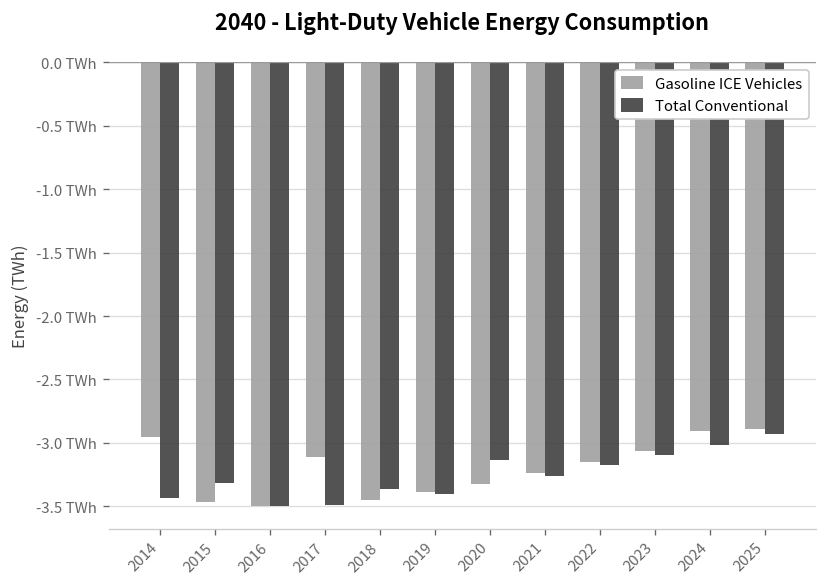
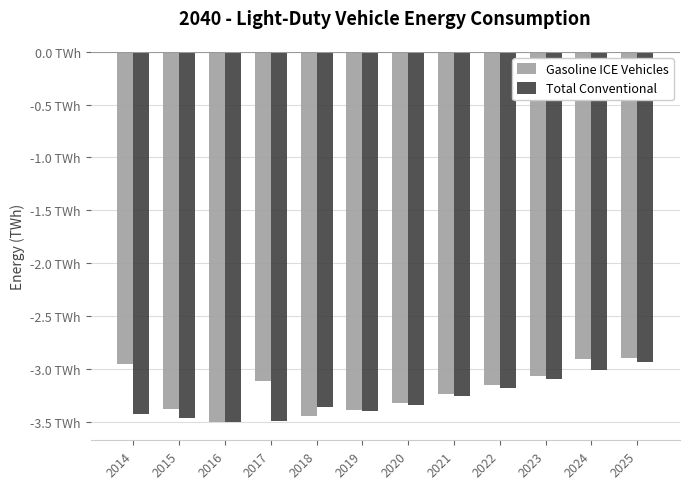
  {
    "Gasoline ICE Vehicles": {
      "2014": "-2.96 TWh",
-     "2015": "-3.47 TWh",
+     "2015": "-3.38 TWh",
      "2016": "-3.50 TWh",
      "2017": "-3.11 TWh",
      "2018": "-3.45 TWh",
      "2019": "-3.39 TWh",
      "2020": "-3.32 TWh",
      "2021": "-3.24 TWh",
      "2022": "-3.15 TWh",
      "2023": "-3.07 TWh",
      "2024": "-2.90 TWh",
      "2025": "-2.89 TWh"
    },
    "Total Conventional": {
      "2014": "-3.43 TWh",
-     "2015": "-3.32 TWh",
+     "2015": "-3.46 TWh",
      "2016": "-3.50 TWh",
      "2017": "-3.49 TWh",
      "2018": "-3.36 TWh",
      "2019": "-3.40 TWh",
-     "2020": "-3.14 TWh",
+     "2020": "-3.34 TWh",
      "2021": "-3.26 TWh",
      "2022": "-3.18 TWh",
      "2023": "-3.09 TWh",
      "2024": "-3.01 TWh",
      "2025": "-2.93 TWh"
    }
  }
